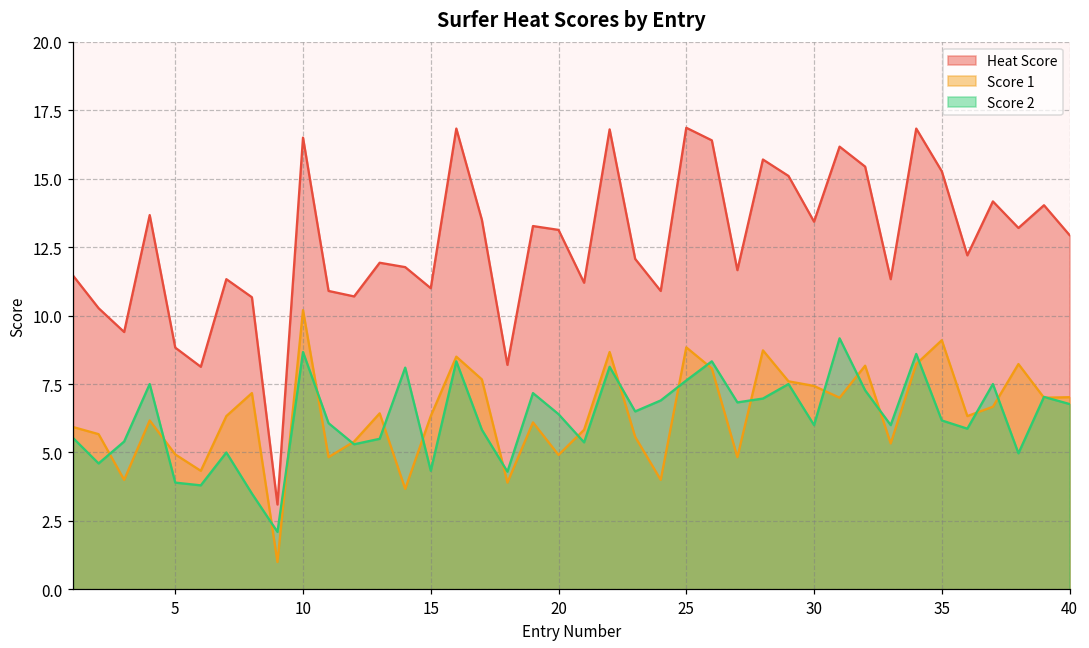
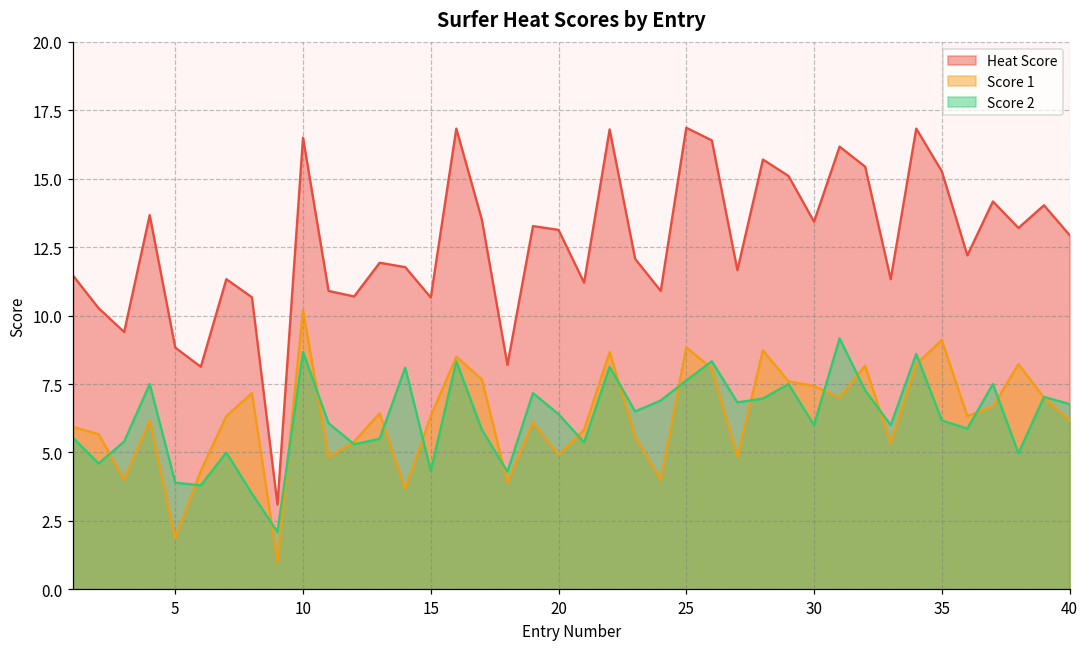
  {
    "Heat Score": {
      "5": 8.8,
      "10": 16.5,
-     "15": 11.0,
+     "15": 10.7,
      "20": 13.1,
      "25": 16.9,
      "30": 13.4,
      "35": 15.3,
      "40": 12.9
    },
    "Score 1": {
-     "5": 4.9,
+     "5": 1.9,
      "10": 10.2,
      "15": 6.3,
      "20": 4.9,
      "25": 8.8,
      "30": 7.4,
      "35": 9.1,
-     "40": 7.0
+     "40": 6.2
    },
    "Score 2": {
      "5": 3.9,
      "10": 8.7,
      "15": 4.3,
      "20": 6.4,
      "25": 7.6,
      "30": 6.0,
      "35": 6.2,
      "40": 6.8
    }
  }
